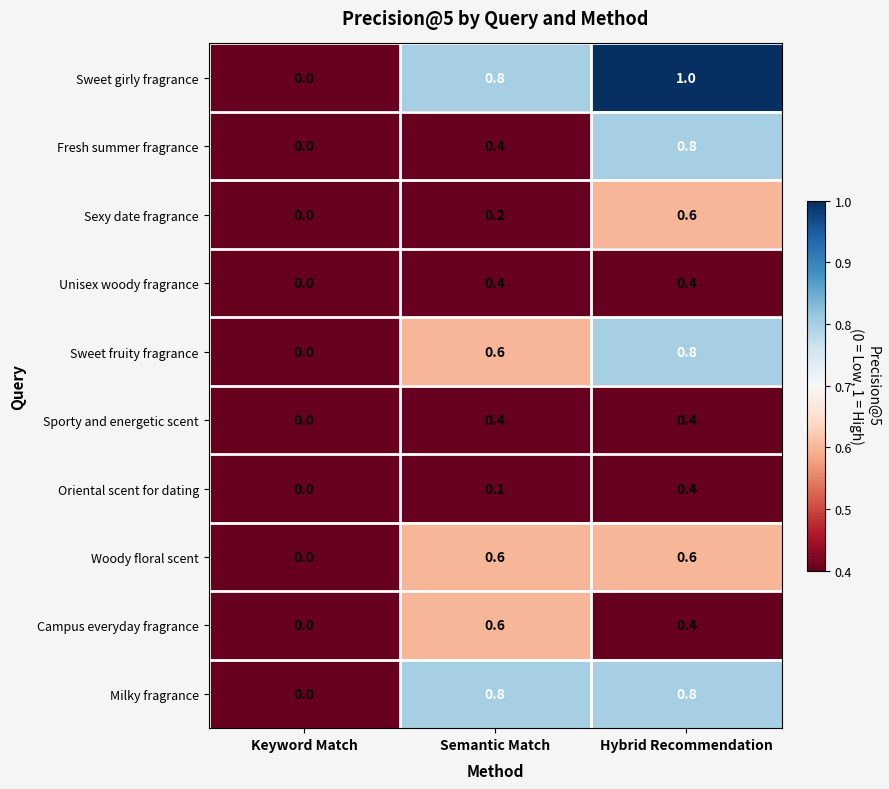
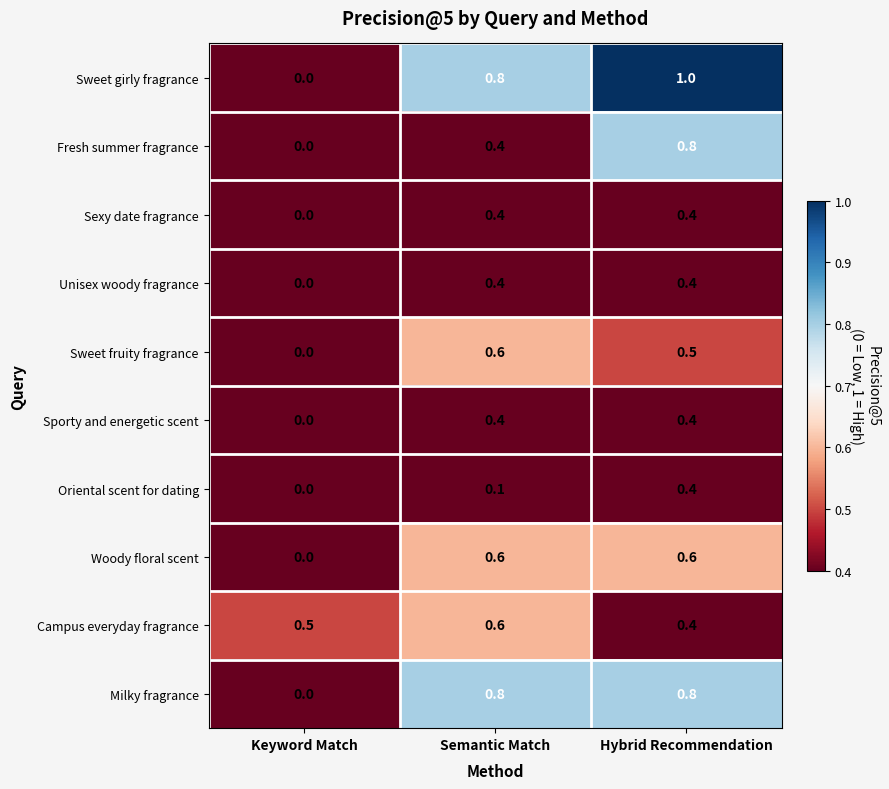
  {
    "Sweet girly fragrance": {
      "Keyword Match": 0.0,
      "Semantic Match": 0.8,
      "Hybrid Recommendation": 1.0
    },
    "Fresh summer fragrance": {
      "Keyword Match": 0.0,
      "Semantic Match": 0.4,
      "Hybrid Recommendation": 0.8
    },
    "Sexy date fragrance": {
      "Keyword Match": 0.0,
-     "Semantic Match": 0.2,
-     "Hybrid Recommendation": 0.6
+     "Semantic Match": 0.4,
+     "Hybrid Recommendation": 0.4
    },
    "Unisex woody fragrance": {
      "Keyword Match": 0.0,
      "Semantic Match": 0.4,
      "Hybrid Recommendation": 0.4
    },
    "Sweet fruity fragrance": {
      "Keyword Match": 0.0,
      "Semantic Match": 0.6,
-     "Hybrid Recommendation": 0.8
+     "Hybrid Recommendation": 0.5
    },
    "Sporty and energetic scent": {
      "Keyword Match": 0.0,
      "Semantic Match": 0.4,
      "Hybrid Recommendation": 0.4
    },
    "Oriental scent for dating": {
      "Keyword Match": 0.0,
      "Semantic Match": 0.1,
      "Hybrid Recommendation": 0.4
    },
    "Woody floral scent": {
      "Keyword Match": 0.0,
      "Semantic Match": 0.6,
      "Hybrid Recommendation": 0.6
    },
    "Campus everyday fragrance": {
-     "Keyword Match": 0.0,
+     "Keyword Match": 0.5,
      "Semantic Match": 0.6,
      "Hybrid Recommendation": 0.4
    },
    "Milky fragrance": {
      "Keyword Match": 0.0,
      "Semantic Match": 0.8,
      "Hybrid Recommendation": 0.8
    }
  }
